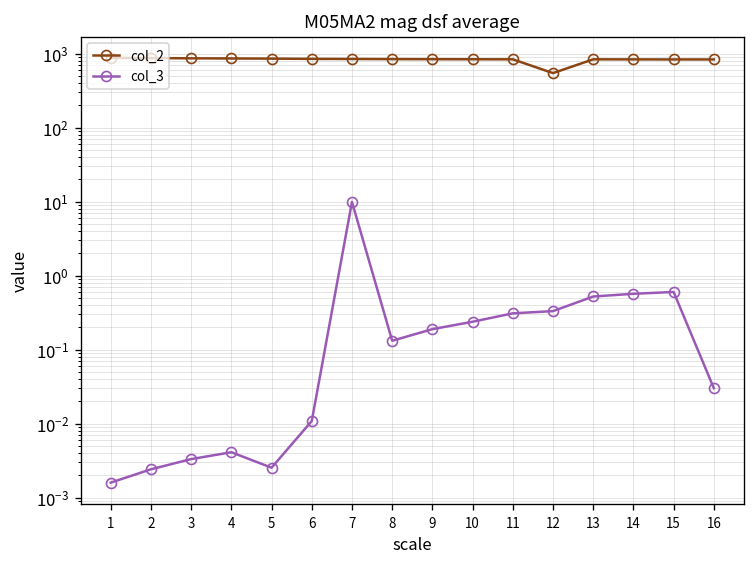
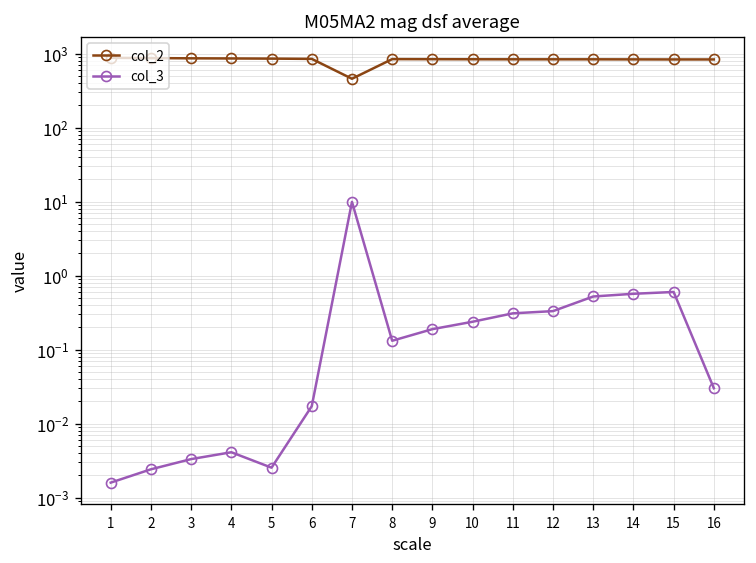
  {
    "col_2": {
      "3": 900,
      "4": 900,
      "5": 900,
      "6": 800,
-     "7": 800,
+     "7": 500,
      "8": 800,
      "9": 800,
      "10": 800,
      "11": 800,
-     "12": 500,
+     "12": 800,
      "13": 800,
      "14": 800,
      "15": 800,
      "16": 800
    },
    "col_3": {
      "1": 0.0016,
      "2": 0.0024,
      "3": 0.003,
      "4": 0.004,
      "5": 0.0026,
-     "6": 0.011,
+     "6": 0.017,
      "7": 10,
      "8": 0.13,
      "9": 0.19,
      "10": 0.24,
      "11": 0.3,
      "12": 0.3,
      "13": 0.5,
      "14": 0.6,
      "15": 0.6,
      "16": 0.03
    }
  }
